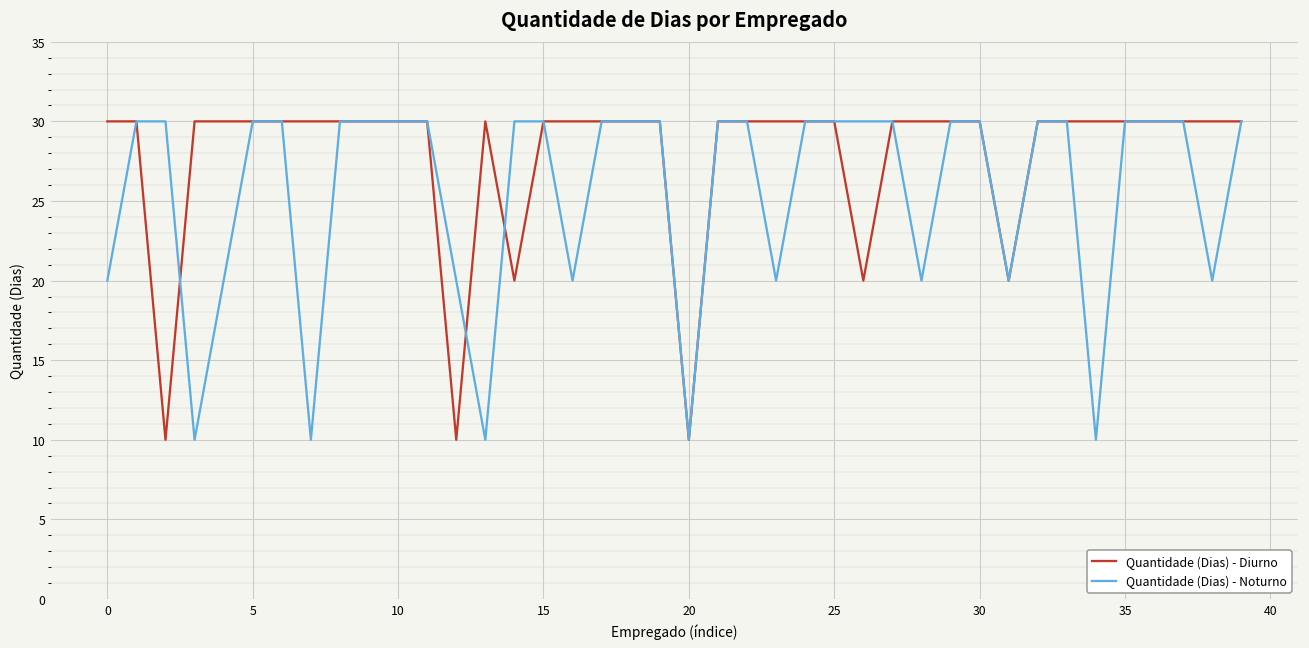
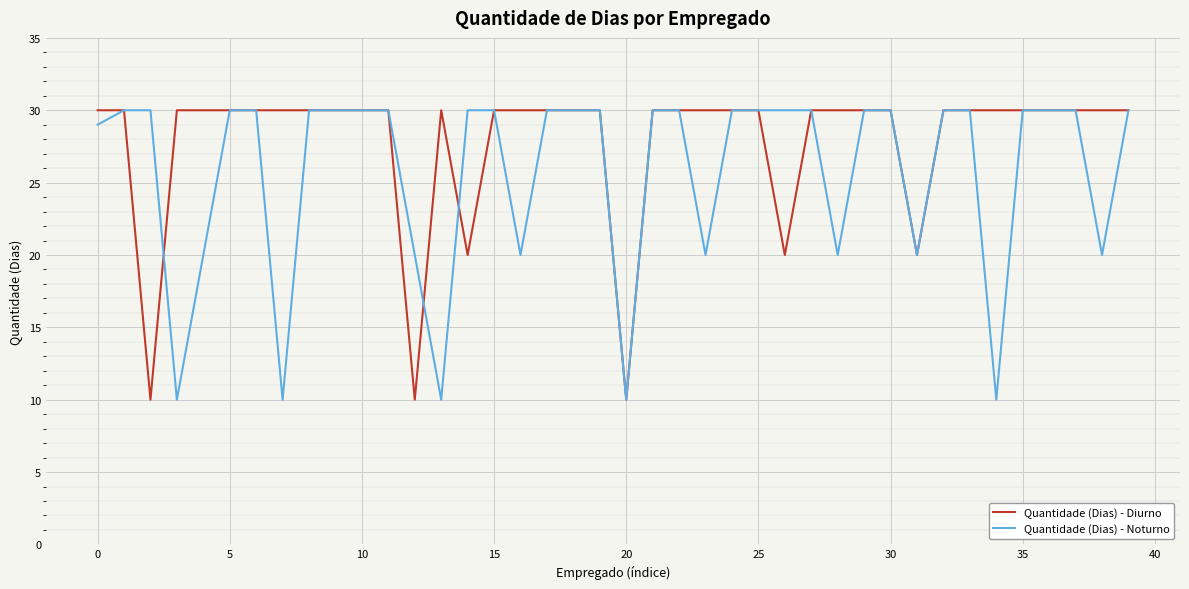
  {
    "Quantidade (Dias) - Diurno": {
      "0": 30
    },
    "Quantidade (Dias) - Noturno": {
-     "0": 20
+     "0": 29
    }
  }
